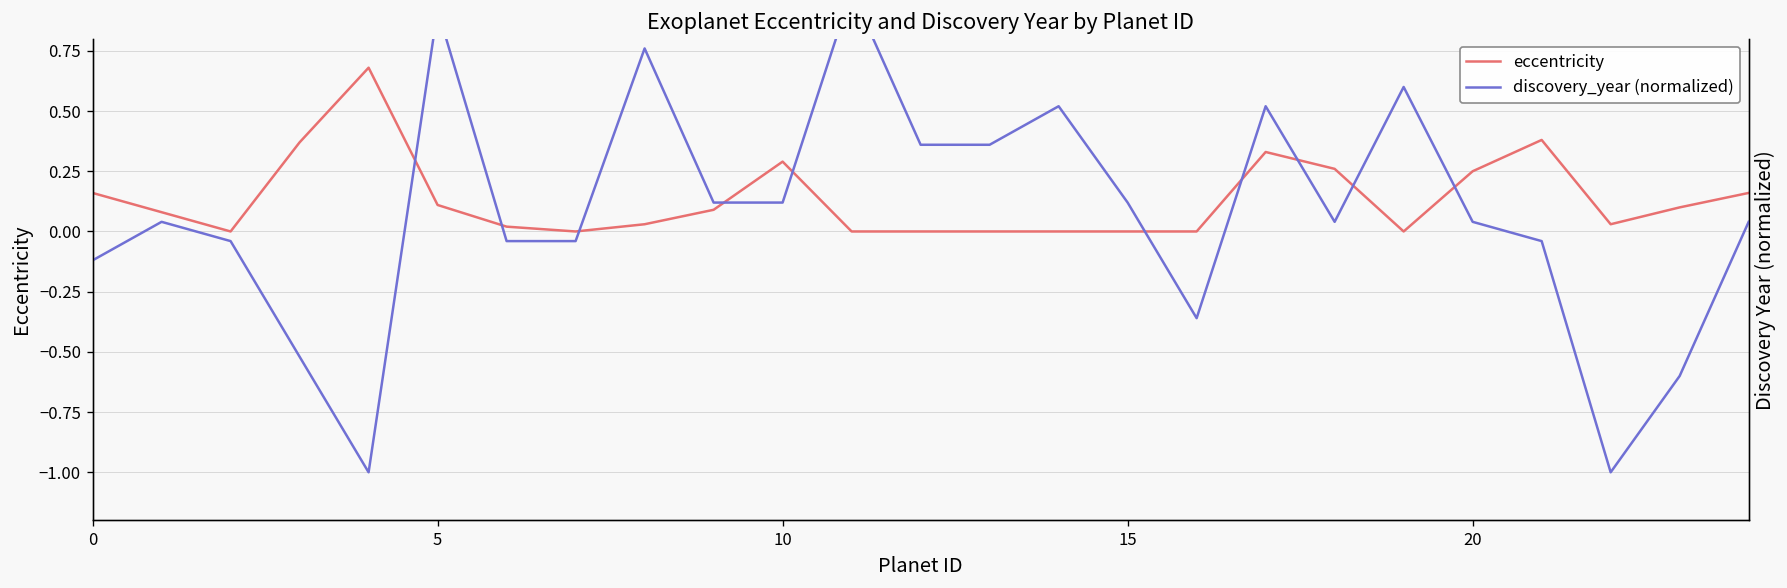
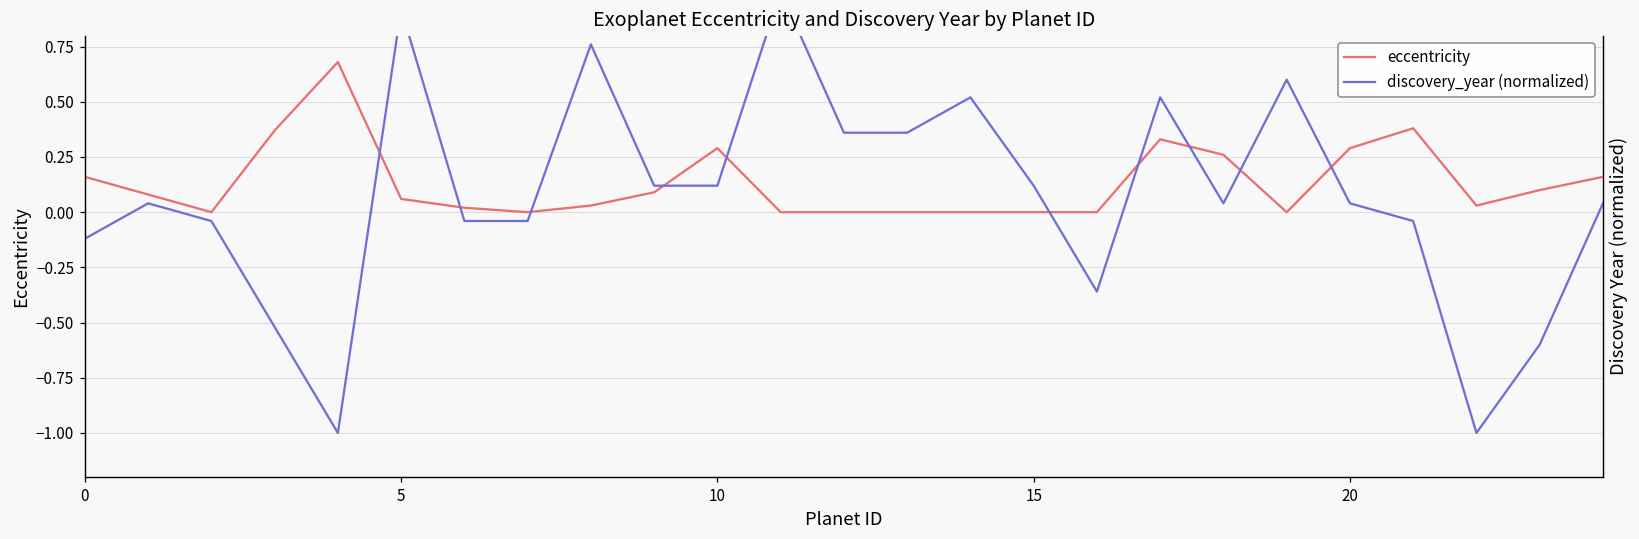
  {
    "eccentricity": {
      "0": 0.16,
-     "5": 0.11,
+     "5": 0.06,
      "10": 0.29,
      "15": 0.00,
-     "20": 0.25
+     "20": 0.29
    }
  }
